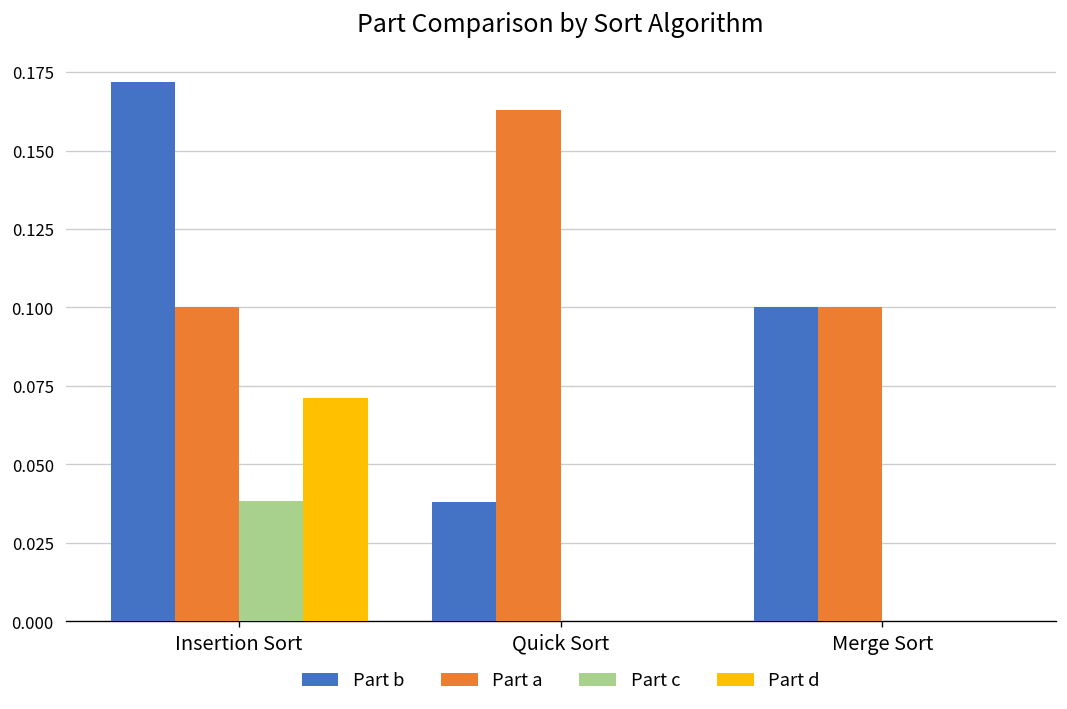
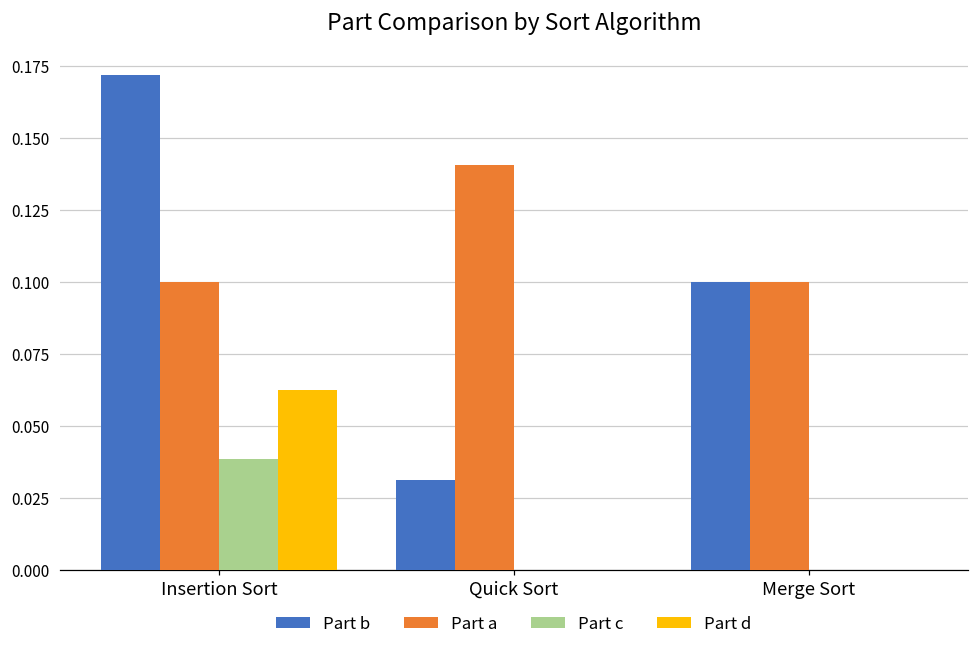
  {
    "Part b": {
      "Insertion Sort": 0.172,
-     "Quick Sort": 0.038,
+     "Quick Sort": 0.031,
      "Merge Sort": 0.100
    },
    "Part a": {
      "Insertion Sort": 0.100,
-     "Quick Sort": 0.163,
+     "Quick Sort": 0.141,
      "Merge Sort": 0.100
    },
    "Part c": {
      "Insertion Sort": 0.038,
      "Quick Sort": 0.000,
      "Merge Sort": 0.000
    },
    "Part d": {
-     "Insertion Sort": 0.071,
+     "Insertion Sort": 0.063,
      "Quick Sort": 0.000,
      "Merge Sort": 0.000
    }
  }
